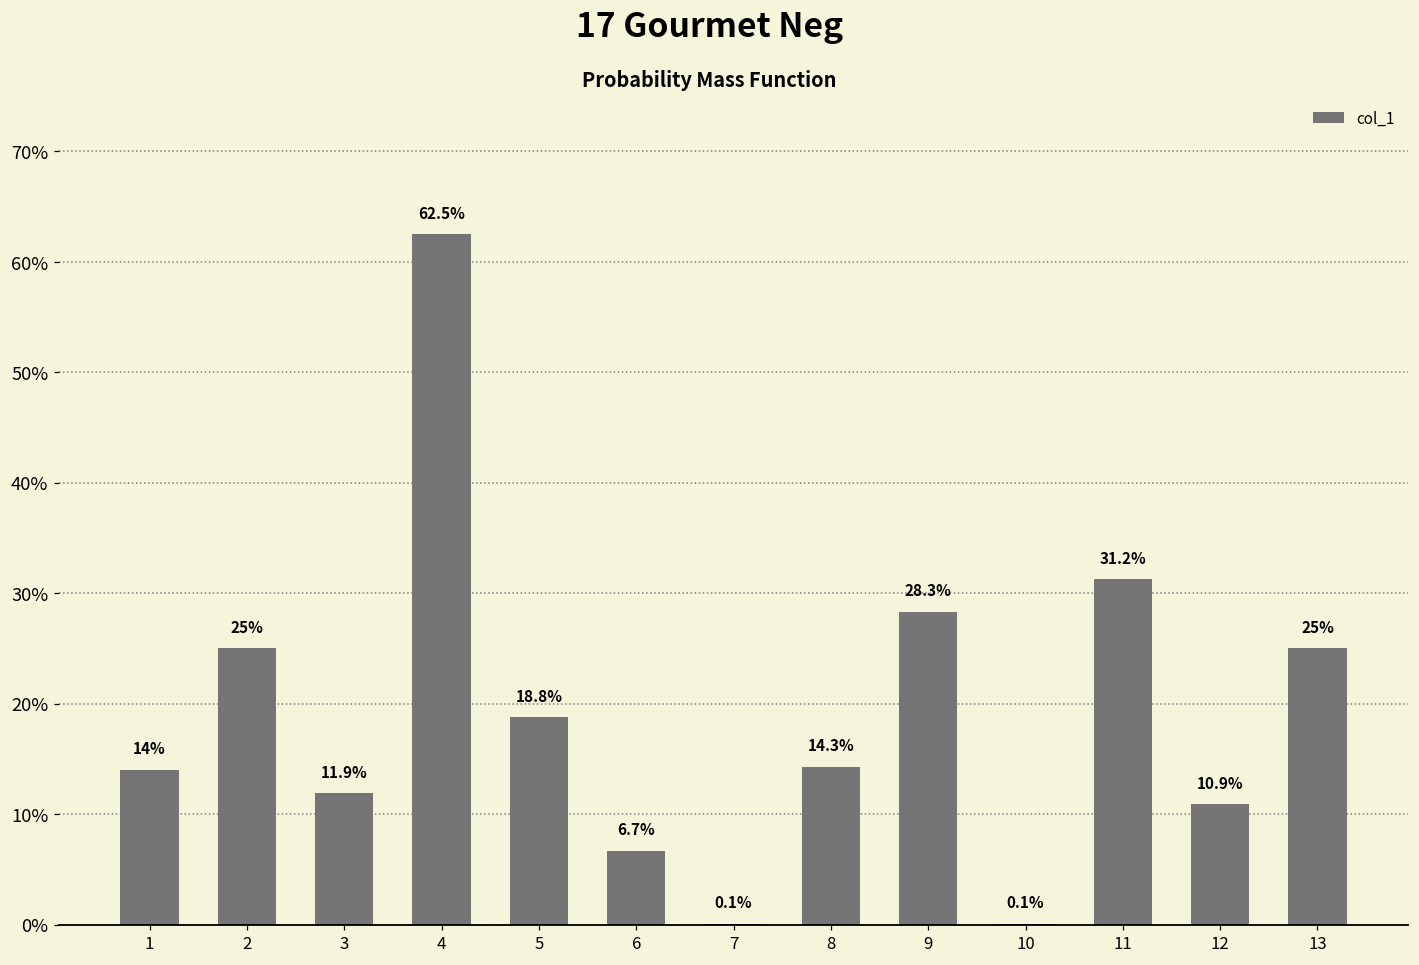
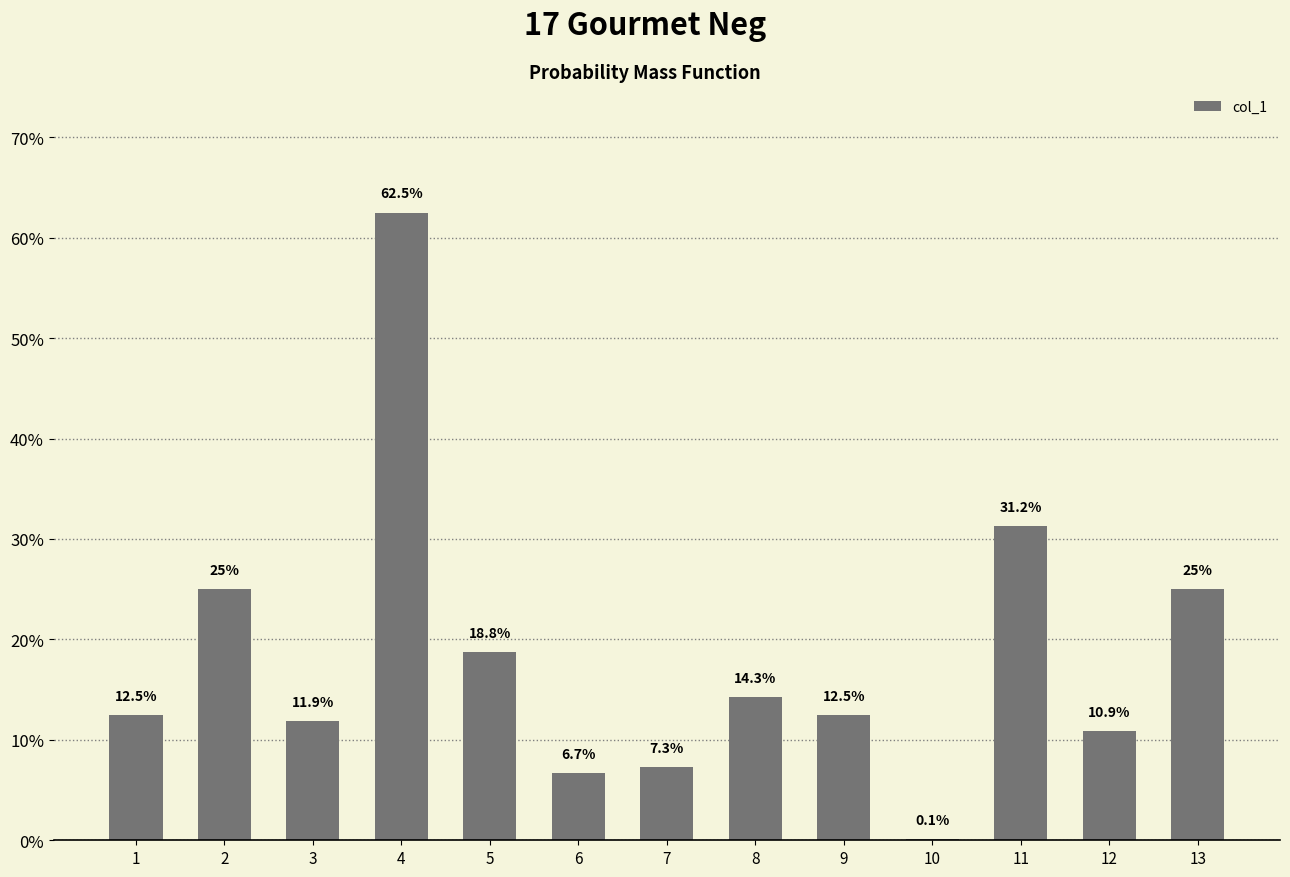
  {
-   "1": "14%",
+   "1": "12.5%",
    "2": "25%",
    "3": "11.9%",
    "4": "62.5%",
    "5": "18.8%",
    "6": "6.7%",
-   "7": "0.1%",
+   "7": "7.3%",
    "8": "14.3%",
-   "9": "28.3%",
+   "9": "12.5%",
    "10": "0.1%",
    "11": "31.2%",
    "12": "10.9%",
    "13": "25%"
  }
